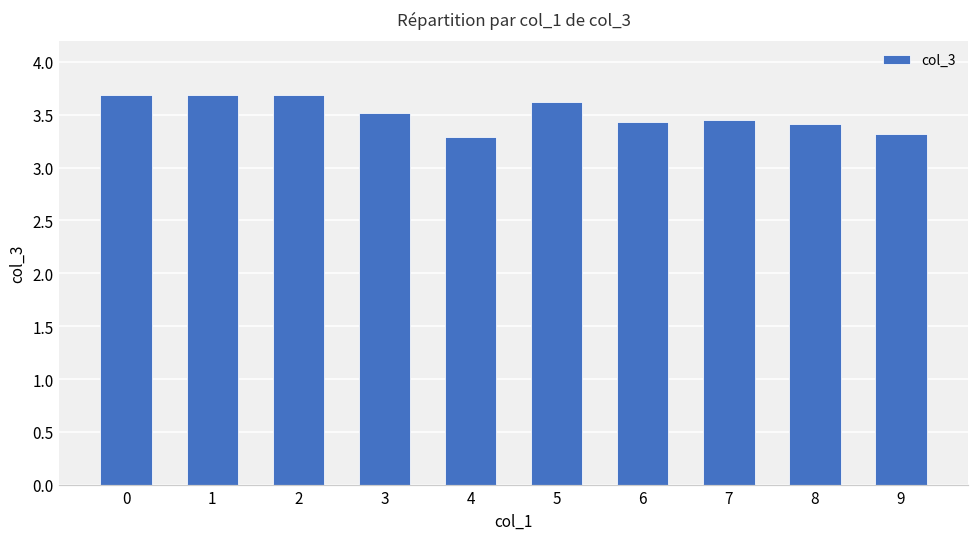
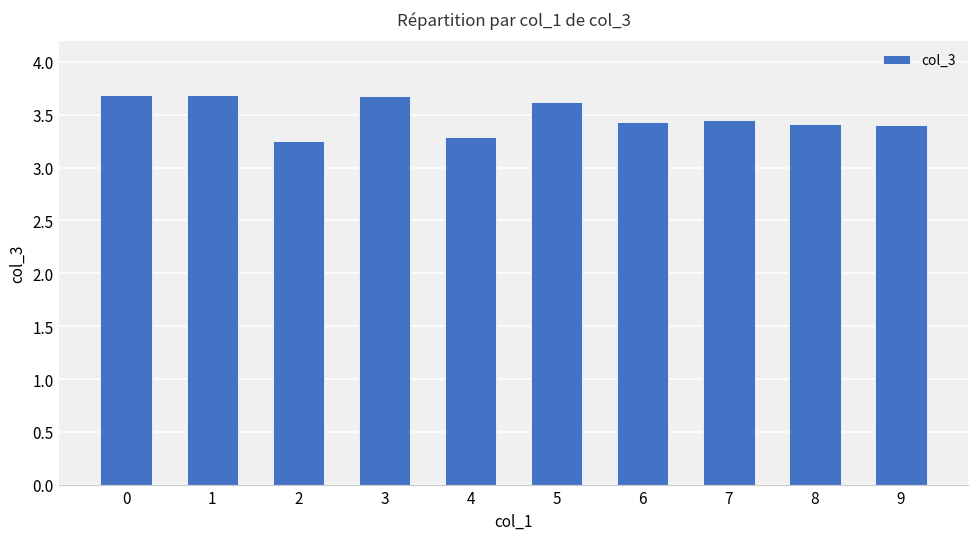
  {
    "0": 3.7,
    "1": 3.7,
-   "2": 3.7,
-   "3": 3.5,
+   "2": 3.3,
+   "3": 3.7,
    "4": 3.3,
    "5": 3.6,
    "6": 3.4,
    "7": 3.5,
    "8": 3.4,
-   "9": 3.3
+   "9": 3.4
  }
